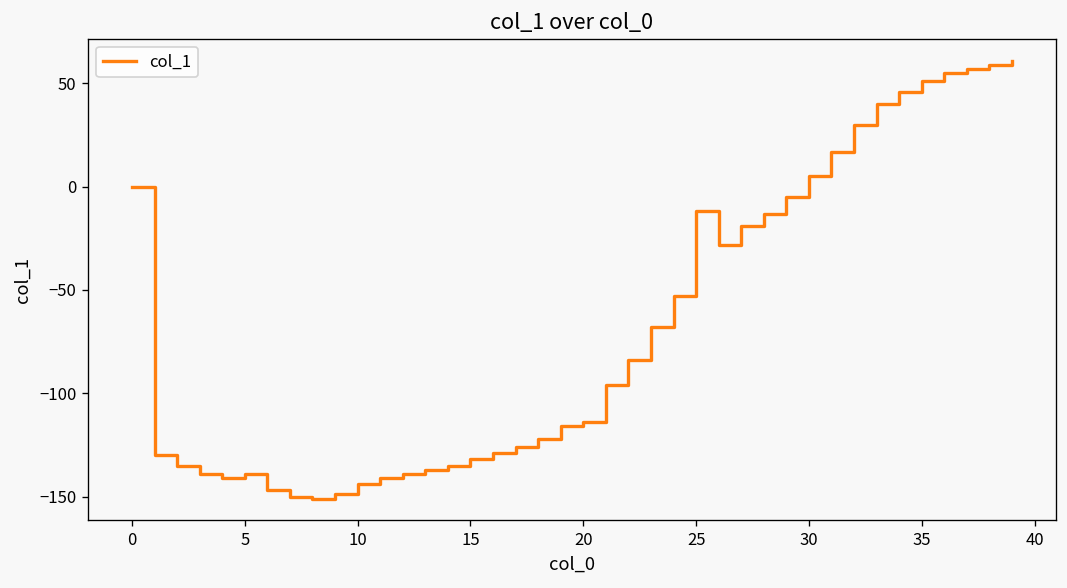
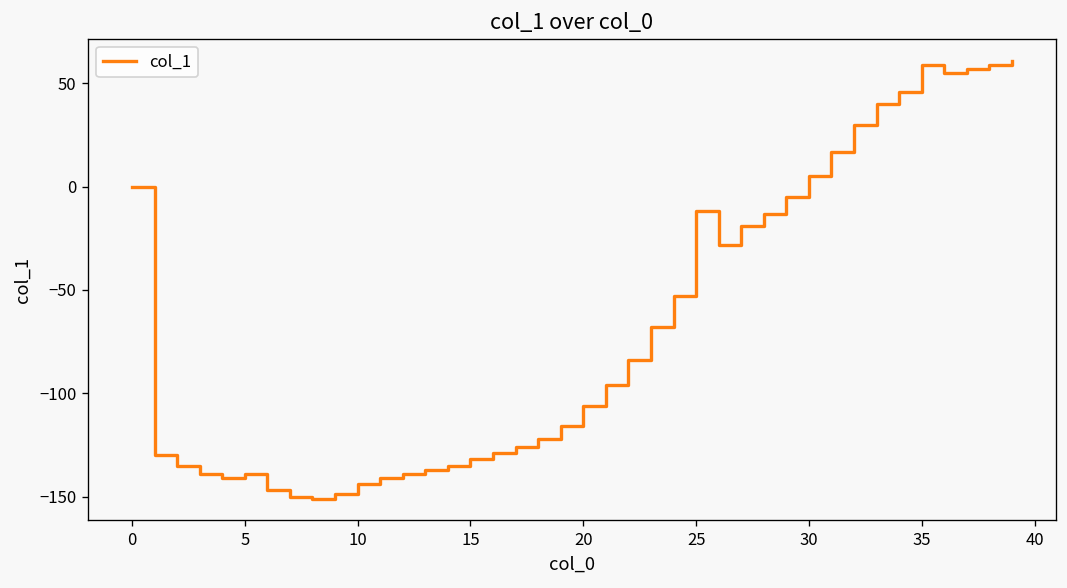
  {
    "0": 0,
    "5": -139,
    "10": -144,
    "15": -132,
-   "20": -114,
+   "20": -106,
    "25": -12,
    "30": 5,
-   "35": 51
+   "35": 59
  }
